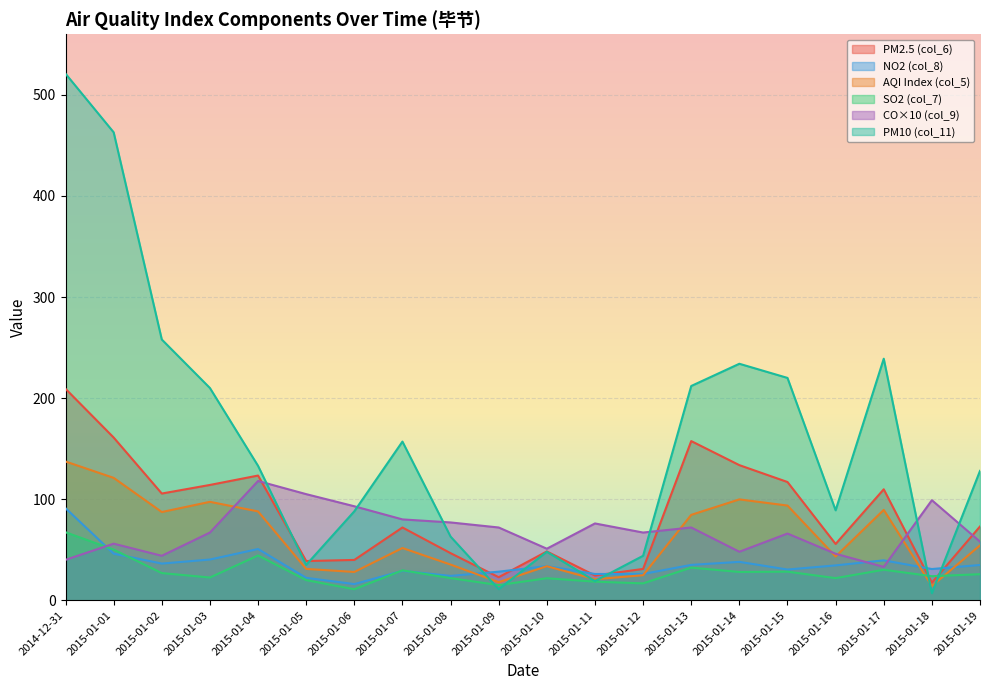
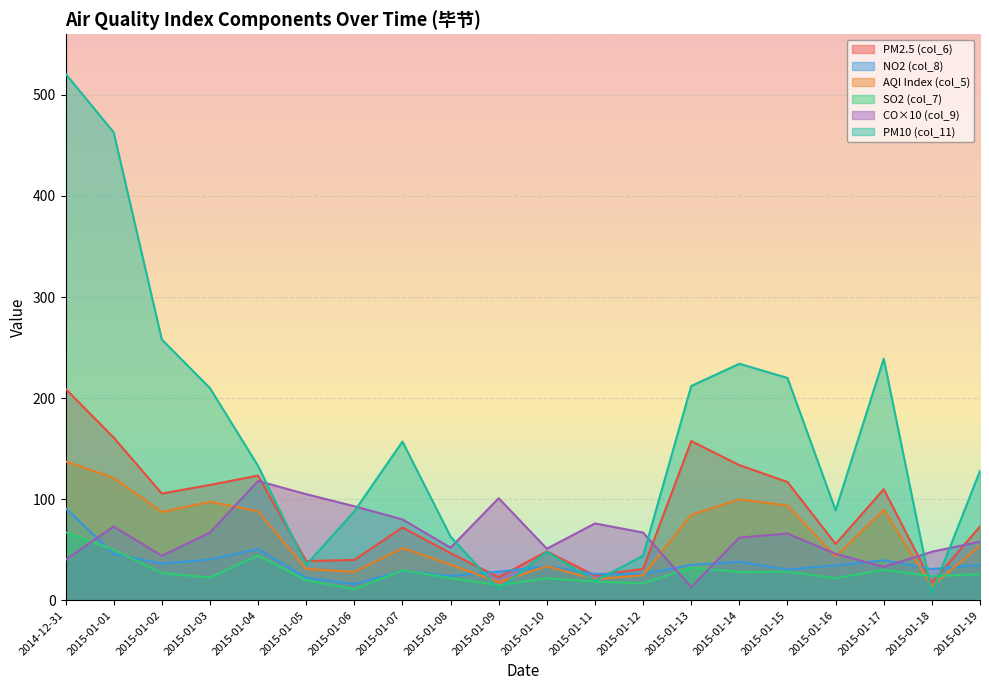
  {
    "CO×10 (col_9)": {
      "2014-12-31": 40,
-     "2015-01-01": 56,
+     "2015-01-01": 73,
      "2015-01-02": 44,
      "2015-01-03": 67,
      "2015-01-04": 118,
      "2015-01-05": 105,
      "2015-01-06": 93,
      "2015-01-07": 80,
-     "2015-01-08": 77,
-     "2015-01-09": 72,
+     "2015-01-08": 52,
+     "2015-01-09": 101,
      "2015-01-10": 51,
      "2015-01-11": 76,
      "2015-01-12": 67,
-     "2015-01-13": 72,
-     "2015-01-14": 48,
+     "2015-01-13": 13,
+     "2015-01-14": 62,
      "2015-01-15": 66,
      "2015-01-16": 46,
      "2015-01-17": 33,
-     "2015-01-18": 99,
+     "2015-01-18": 48,
      "2015-01-19": 58
    }
  }
